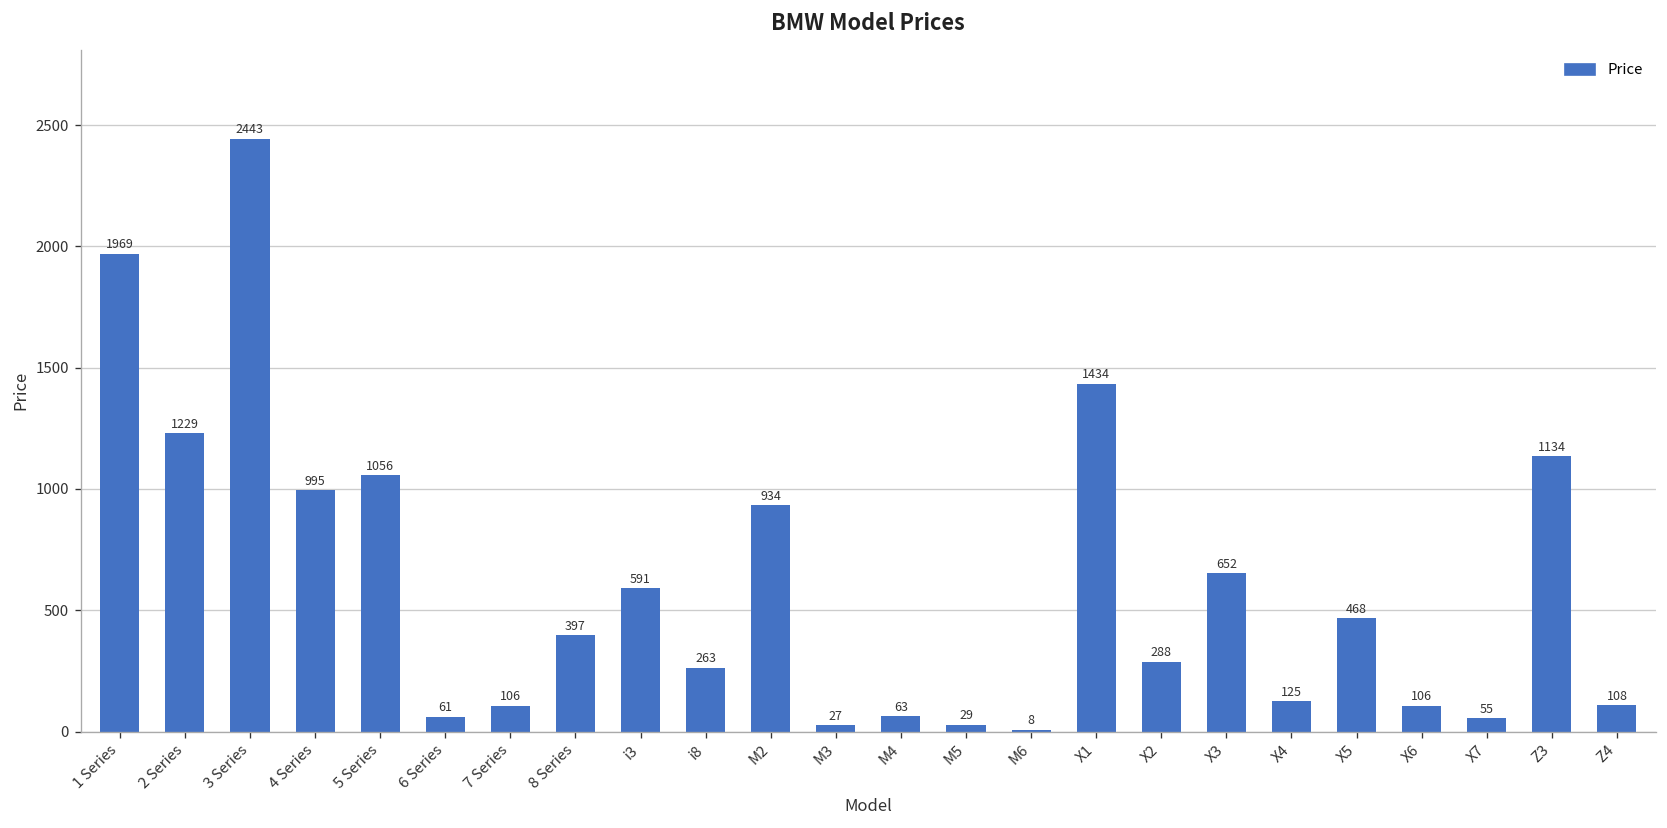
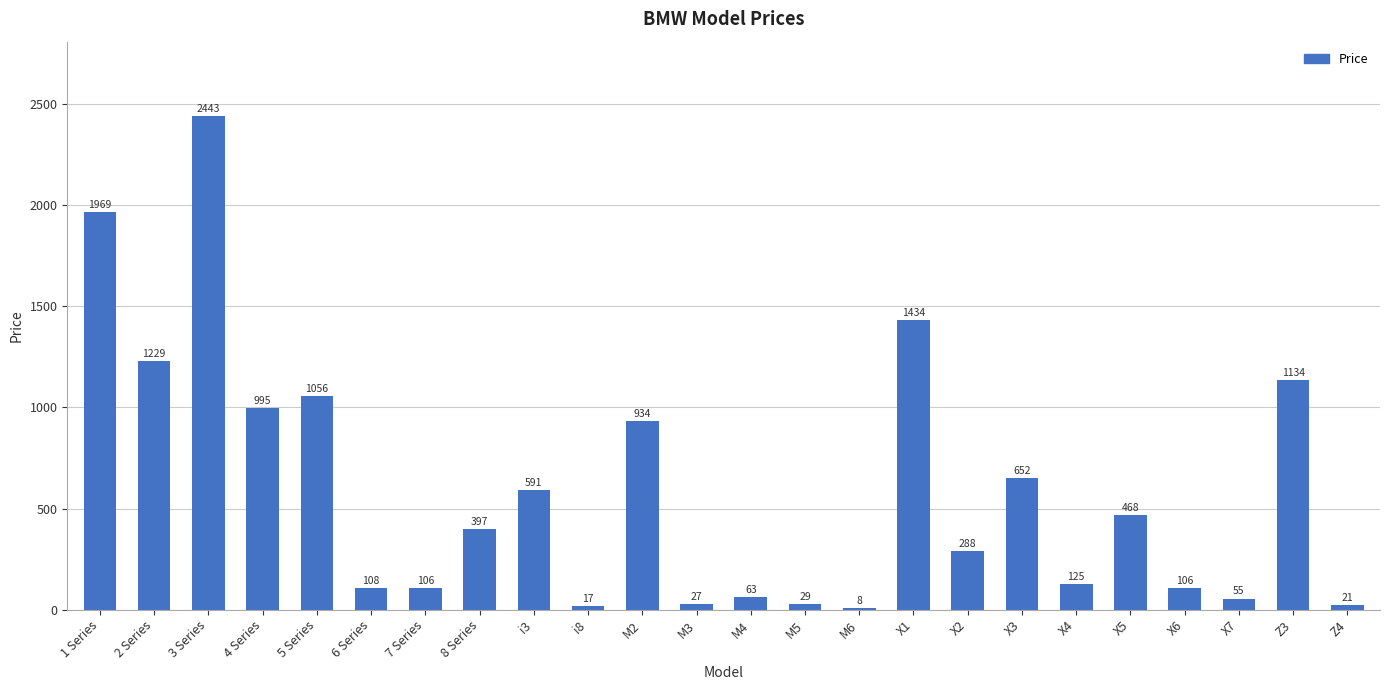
  {
    "1 Series": 1969,
    "2 Series": 1229,
    "3 Series": 2443,
    "4 Series": 995,
    "5 Series": 1056,
-   "6 Series": 61,
+   "6 Series": 108,
    "7 Series": 106,
    "8 Series": 397,
    "i3": 591,
-   "i8": 263,
+   "i8": 17,
    "M2": 934,
    "M3": 27,
    "M4": 63,
    "M5": 29,
    "M6": 8,
    "X1": 1434,
    "X2": 288,
    "X3": 652,
    "X4": 125,
    "X5": 468,
    "X6": 106,
    "X7": 55,
    "Z3": 1134,
-   "Z4": 108
+   "Z4": 21
  }
